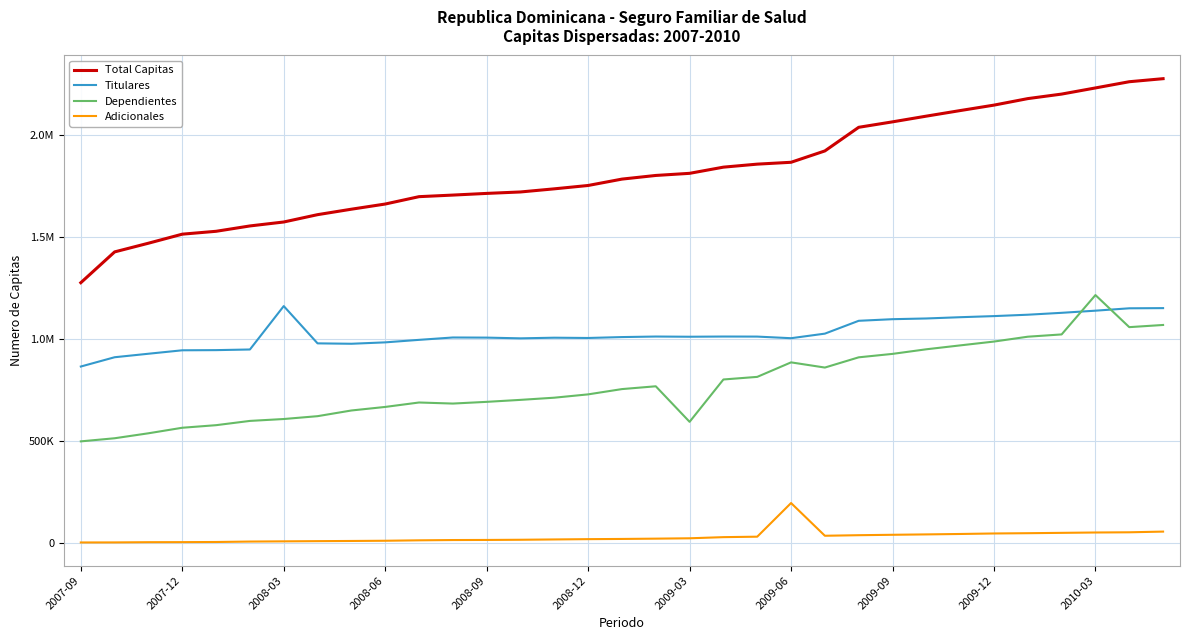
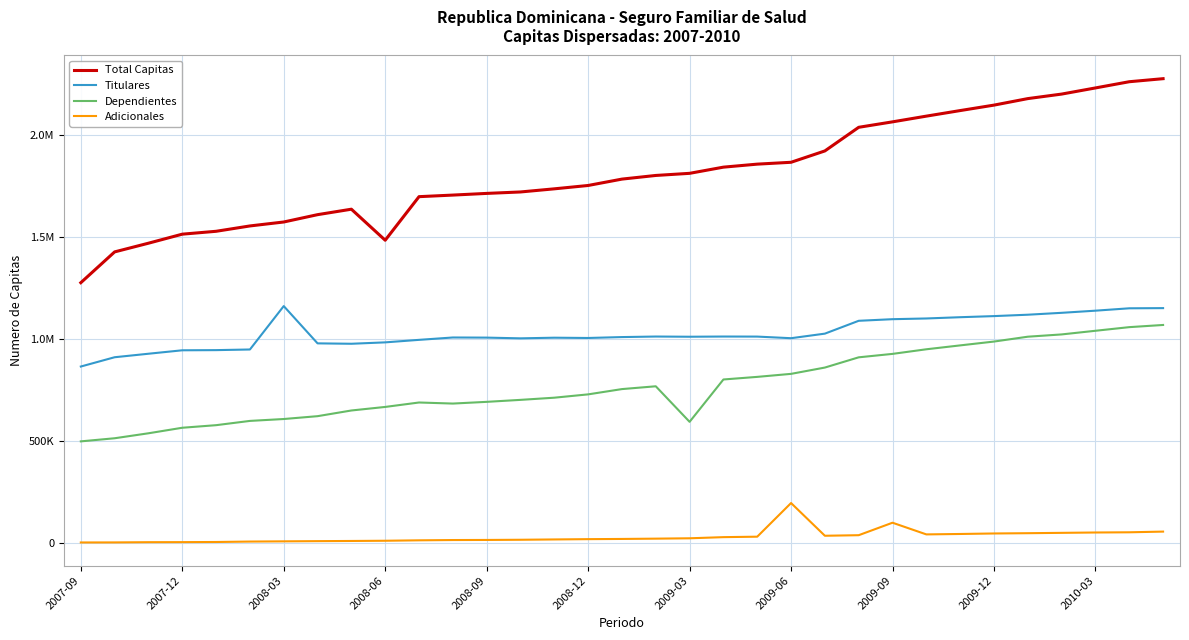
  {
    "Total Capitas": {
      "2007-09": 1280000,
      "2007-12": 1510000,
      "2008-03": 1570000,
-     "2008-06": 1660000,
+     "2008-06": 1480000,
      "2008-09": 1710000,
      "2008-12": 1750000,
      "2009-03": 1810000,
      "2009-06": 1870000,
      "2009-09": 2060000,
      "2009-12": 2150000,
      "2010-03": 2230000
    },
    "Titulares": {
      "2007-09": 860000,
      "2007-12": 940000,
      "2008-03": 1160000,
      "2008-06": 980000,
      "2008-09": 1010000,
      "2008-12": 1000000,
      "2009-03": 1010000,
      "2009-06": 1000000,
      "2009-09": 1100000,
      "2009-12": 1110000,
      "2010-03": 1140000
    },
    "Dependientes": {
      "2007-09": 500000,
      "2007-12": 560000,
      "2008-03": 610000,
      "2008-06": 670000,
      "2008-09": 690000,
      "2008-12": 730000,
      "2009-03": 590000,
-     "2009-06": 890000,
+     "2009-06": 830000,
      "2009-09": 930000,
      "2009-12": 990000,
-     "2010-03": 1220000
+     "2010-03": 1040000
    },
    "Adicionales": {
      "2007-09": 0,
      "2007-12": 0,
      "2008-03": 10000,
      "2008-06": 10000,
      "2008-09": 10000,
      "2008-12": 20000,
      "2009-03": 20000,
      "2009-06": 200000,
-     "2009-09": 40000,
+     "2009-09": 100000,
      "2009-12": 50000,
      "2010-03": 50000
    }
  }
